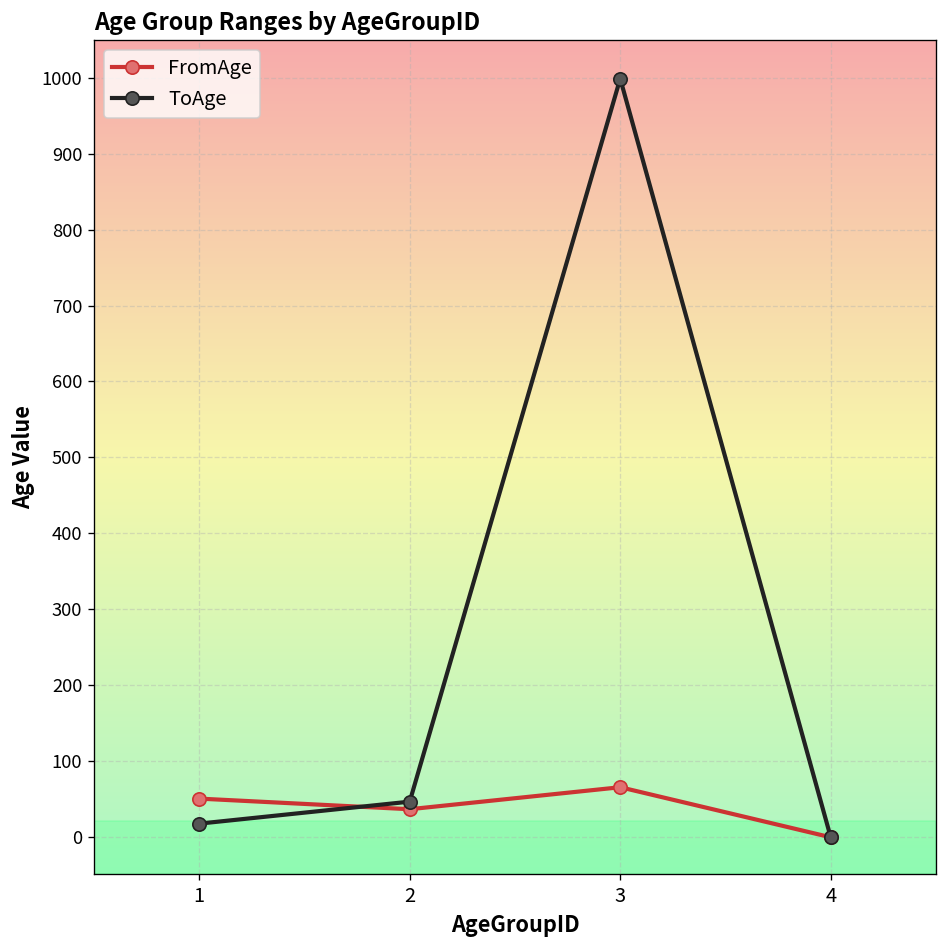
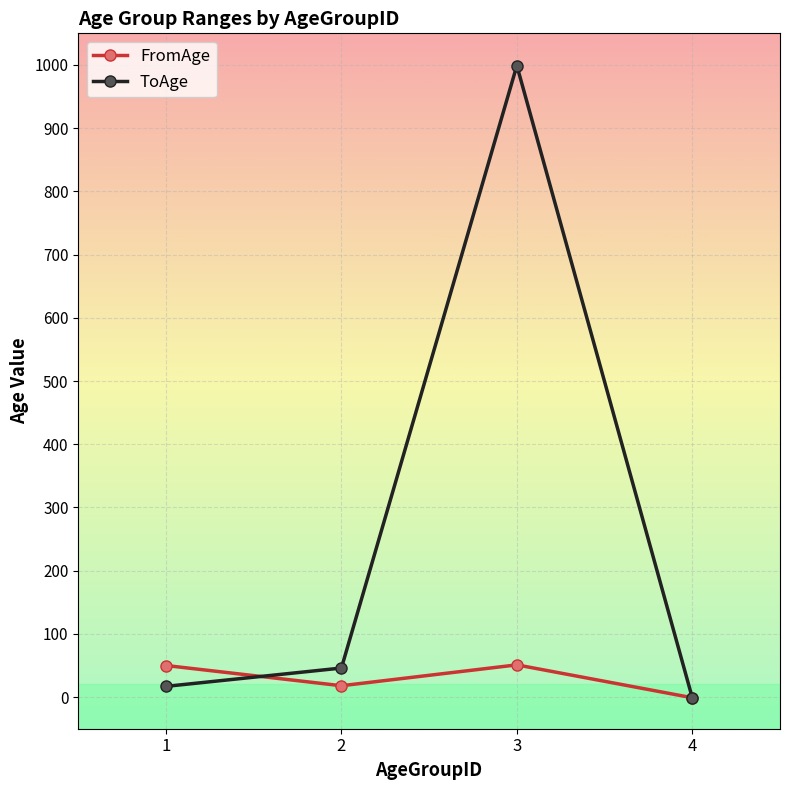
  {
    "FromAge": {
      "1": 50,
-     "2": 40,
-     "3": 70
+     "2": 20,
+     "3": 50
    },
    "ToAge": {
      "1": 20,
      "2": 50,
      "3": 1000
    }
  }
